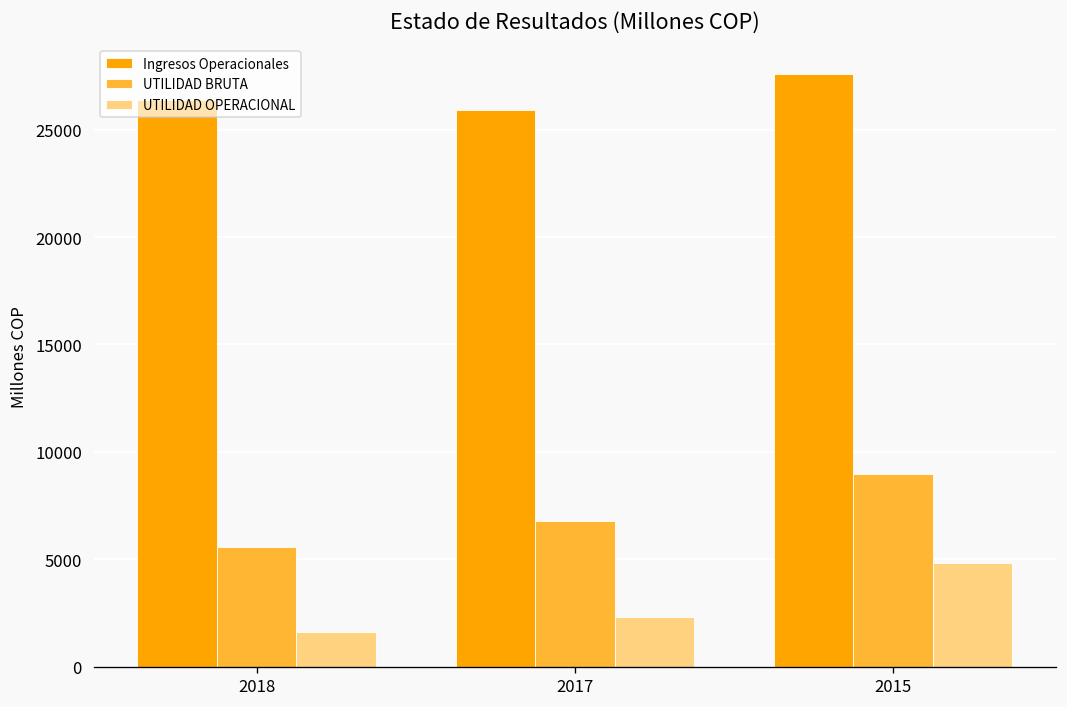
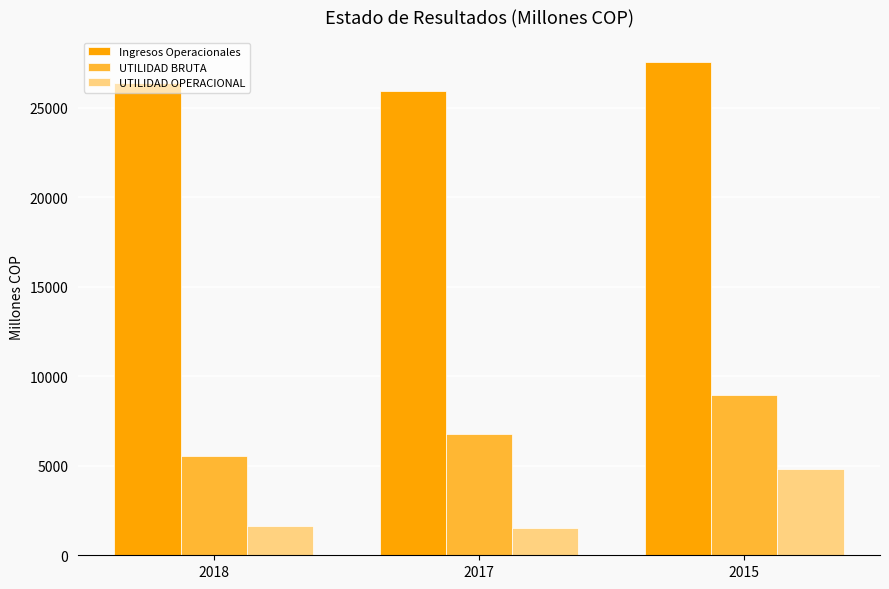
  {
    "UTILIDAD OPERACIONAL": {
      "2018": 1600,
-     "2017": 2300,
+     "2017": 1500,
      "2015": 4800
    }
  }
